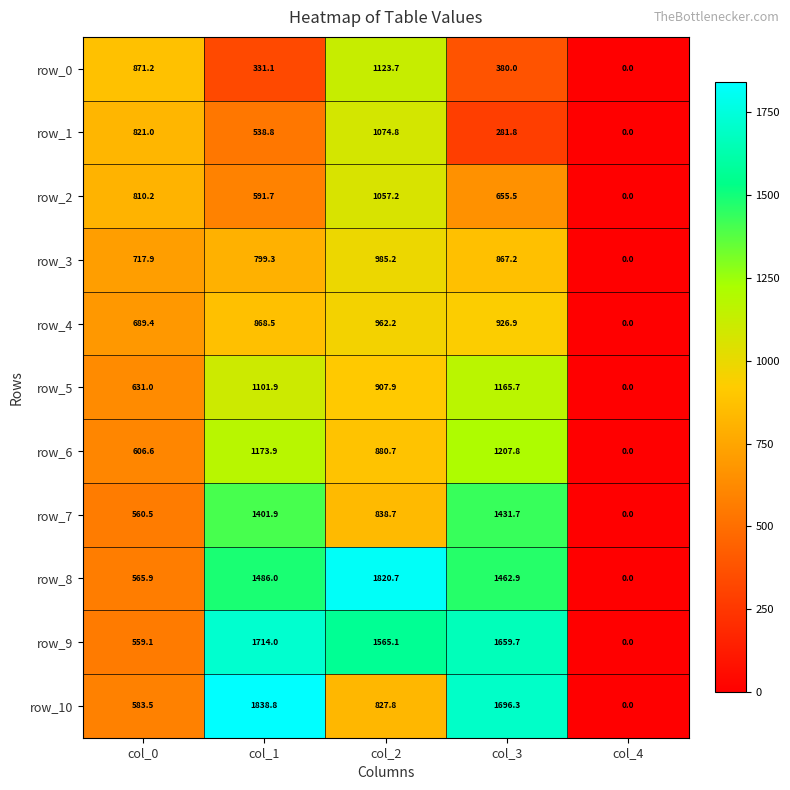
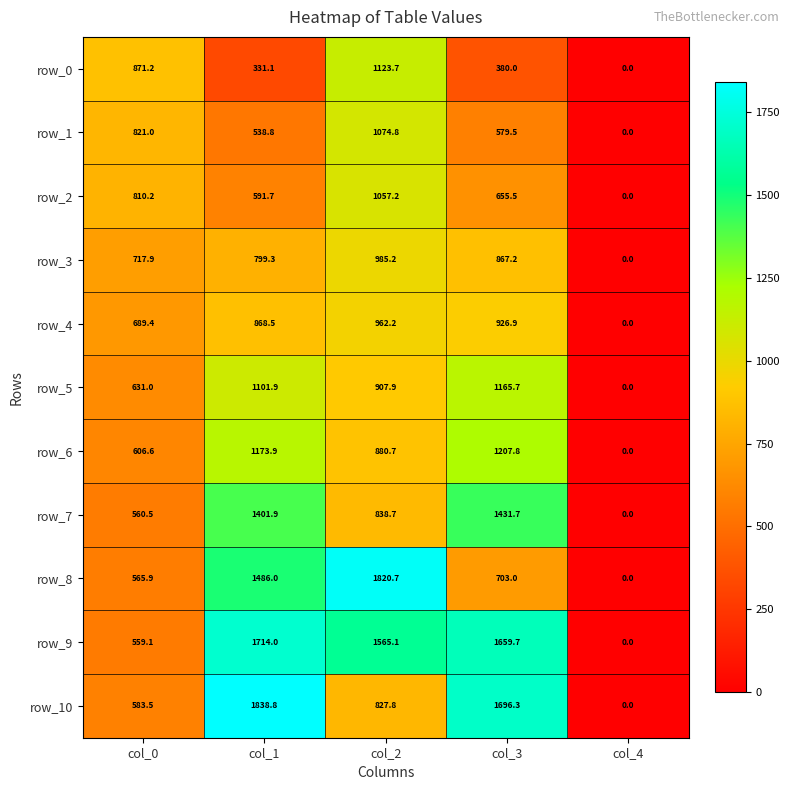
  {
    "row_0": {
      "col_0": 871.2,
      "col_1": 331.1,
      "col_2": 1123.7,
      "col_3": 380.0,
      "col_4": 0.0
    },
    "row_1": {
      "col_0": 821.0,
      "col_1": 538.8,
      "col_2": 1074.8,
-     "col_3": 281.8,
+     "col_3": 579.5,
      "col_4": 0.0
    },
    "row_2": {
      "col_0": 810.2,
      "col_1": 591.7,
      "col_2": 1057.2,
      "col_3": 655.5,
      "col_4": 0.0
    },
    "row_3": {
      "col_0": 717.9,
      "col_1": 799.3,
      "col_2": 985.2,
      "col_3": 867.2,
      "col_4": 0.0
    },
    "row_4": {
      "col_0": 689.4,
      "col_1": 868.5,
      "col_2": 962.2,
      "col_3": 926.9,
      "col_4": 0.0
    },
    "row_5": {
      "col_0": 631.0,
      "col_1": 1101.9,
      "col_2": 907.9,
      "col_3": 1165.7,
      "col_4": 0.0
    },
    "row_6": {
      "col_0": 606.6,
      "col_1": 1173.9,
      "col_2": 880.7,
      "col_3": 1207.8,
      "col_4": 0.0
    },
    "row_7": {
      "col_0": 560.5,
      "col_1": 1401.9,
      "col_2": 838.7,
      "col_3": 1431.7,
      "col_4": 0.0
    },
    "row_8": {
      "col_0": 565.9,
      "col_1": 1486.0,
      "col_2": 1820.7,
-     "col_3": 1462.9,
+     "col_3": 703.0,
      "col_4": 0.0
    },
    "row_9": {
      "col_0": 559.1,
      "col_1": 1714.0,
      "col_2": 1565.1,
      "col_3": 1659.7,
      "col_4": 0.0
    },
    "row_10": {
      "col_0": 583.5,
      "col_1": 1838.8,
      "col_2": 827.8,
      "col_3": 1696.3,
      "col_4": 0.0
    }
  }
